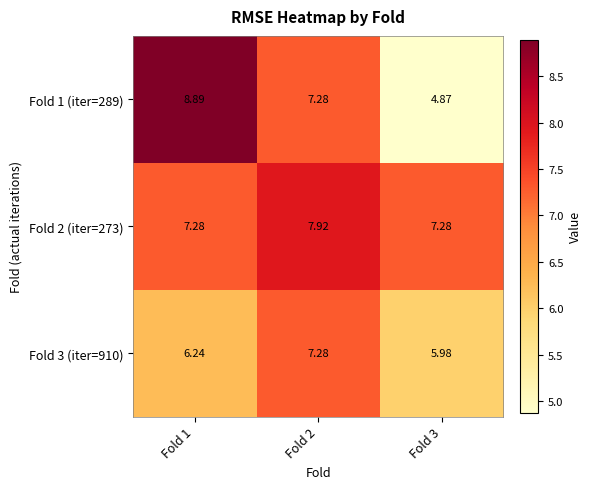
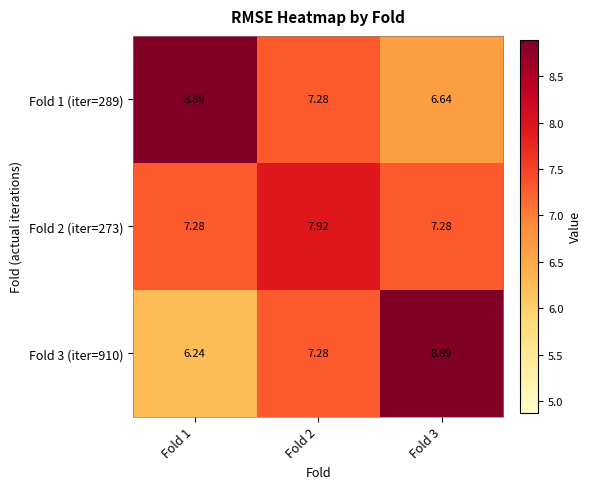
  {
    "Fold 1 (iter=289)": {
      "Fold 1": 8.89,
      "Fold 2": 7.28,
-     "Fold 3": 4.87
+     "Fold 3": 6.64
    },
    "Fold 2 (iter=273)": {
      "Fold 1": 7.28,
      "Fold 2": 7.92,
      "Fold 3": 7.28
    },
    "Fold 3 (iter=910)": {
      "Fold 1": 6.24,
      "Fold 2": 7.28,
-     "Fold 3": 5.98
+     "Fold 3": 8.89
    }
  }
